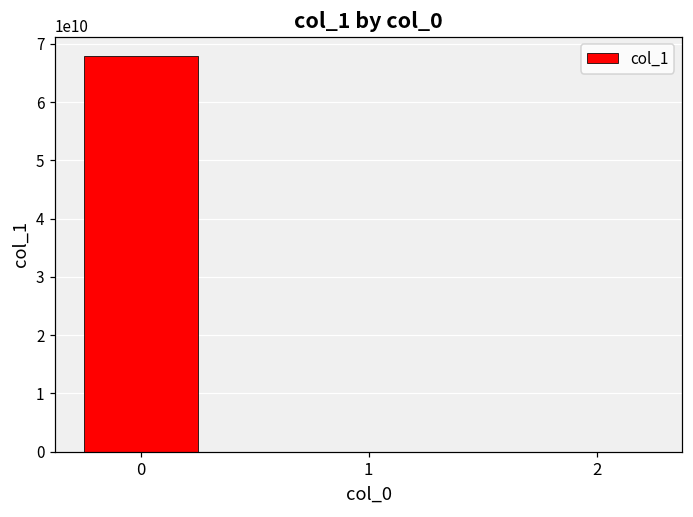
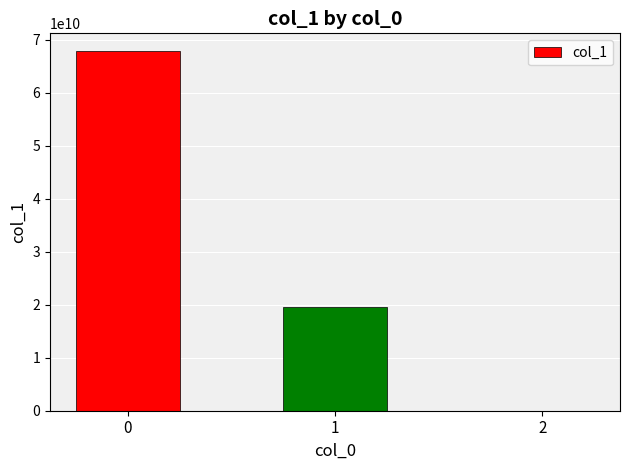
  {
    "0": 68000000000,
-   "1": 0
+   "1": 20000000000
  }
